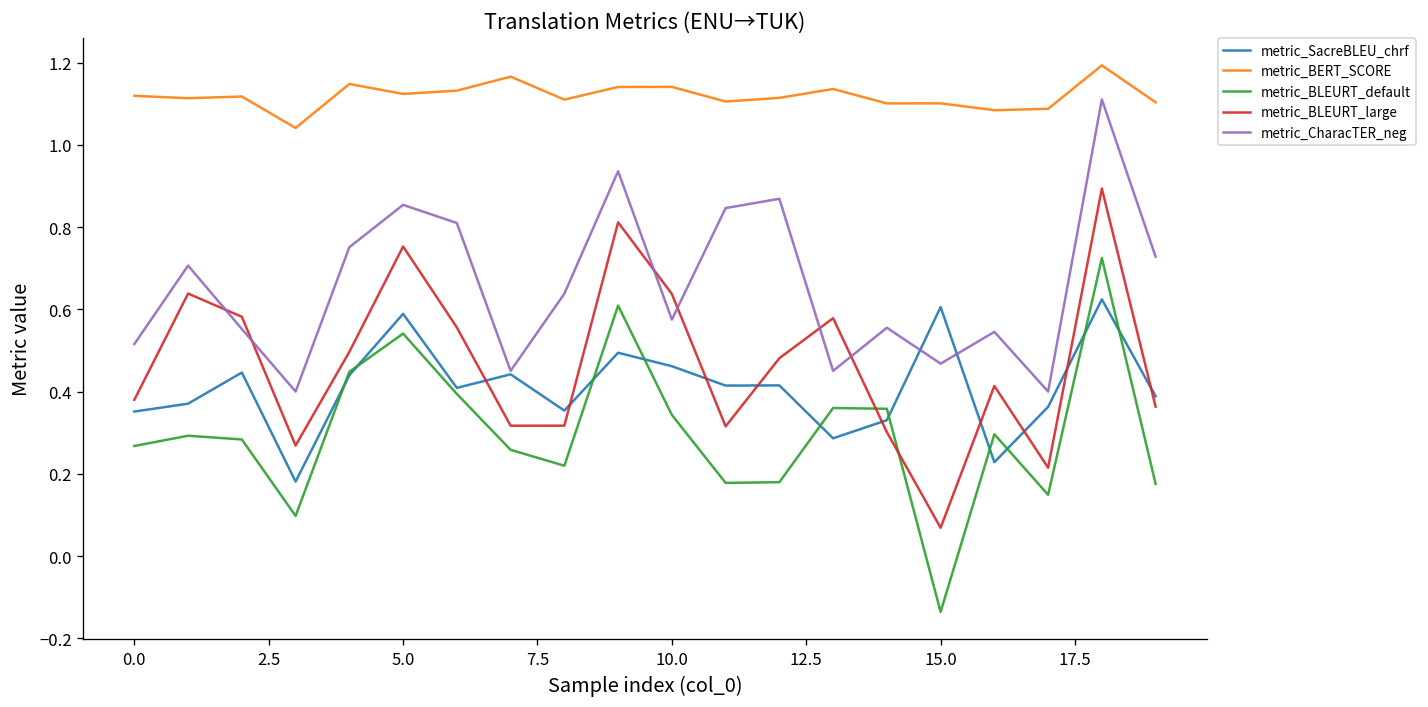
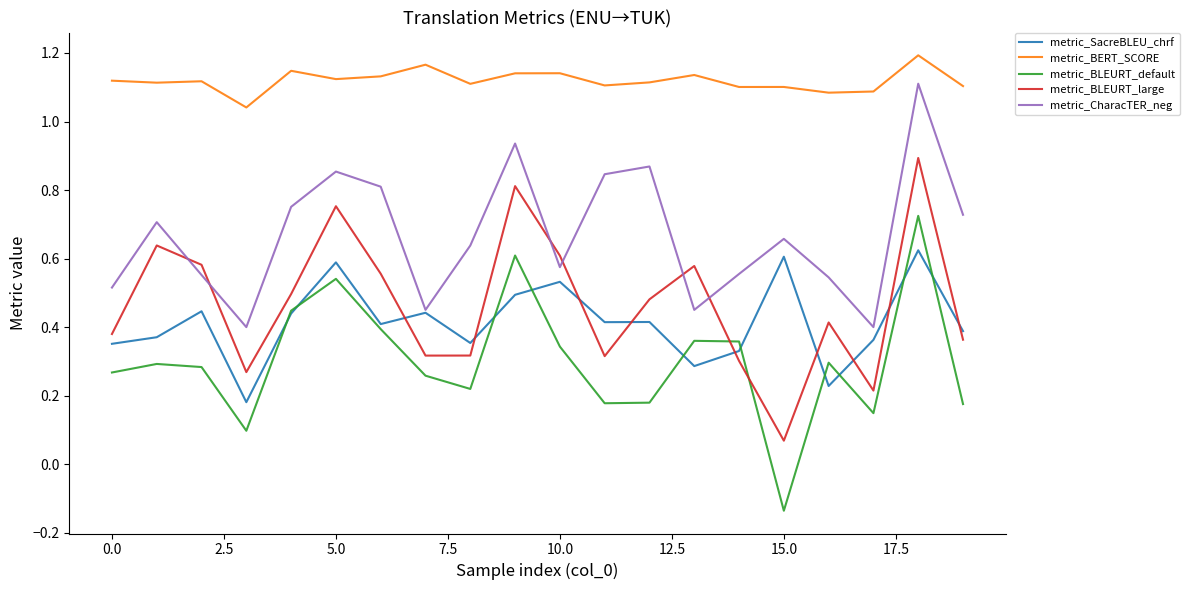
  {
    "metric_SacreBLEU_chrf": {
      "0.0": 0.35,
      "5.0": 0.59,
-     "10.0": 0.46,
+     "10.0": 0.53,
      "15.0": 0.61
    },
    "metric_BERT_SCORE": {
      "0.0": 1.12,
      "5.0": 1.12,
      "10.0": 1.14,
      "15.0": 1.10
    },
    "metric_BLEURT_default": {
      "0.0": 0.27,
      "5.0": 0.54,
      "10.0": 0.34,
      "15.0": -0.14
    },
    "metric_BLEURT_large": {
      "0.0": 0.38,
      "5.0": 0.75,
-     "10.0": 0.64,
+     "10.0": 0.61,
      "15.0": 0.07
    },
    "metric_CharacTER_neg": {
      "0.0": 0.52,
      "5.0": 0.85,
      "10.0": 0.58,
-     "15.0": 0.47
+     "15.0": 0.66
    }
  }
